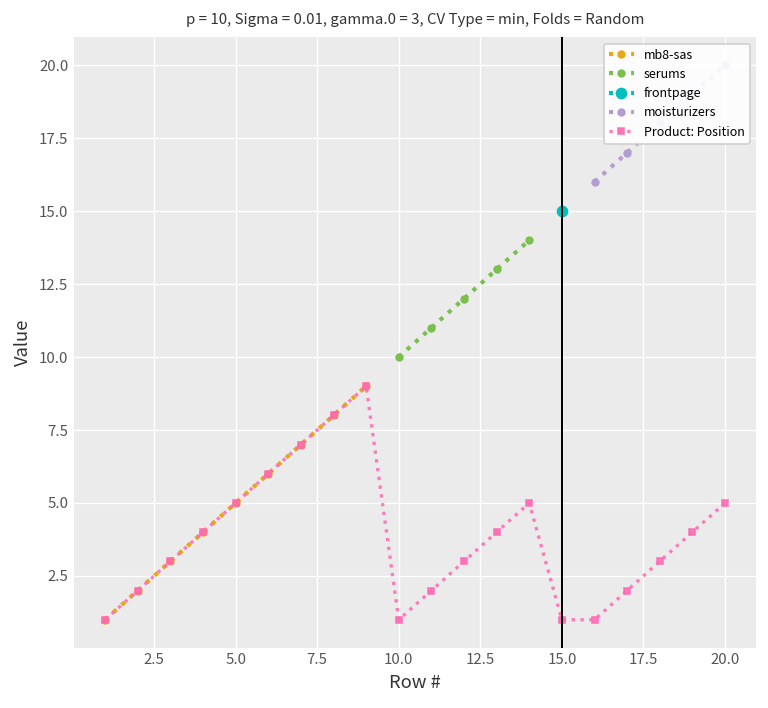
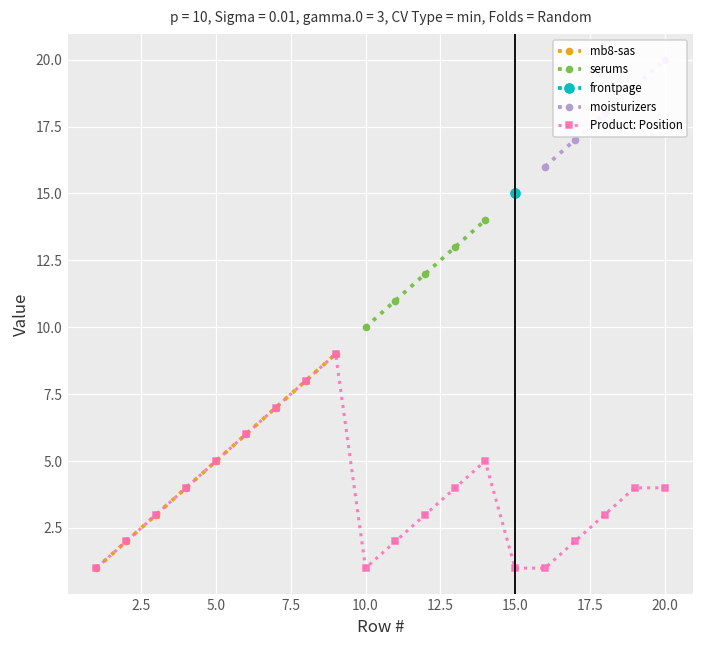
  {
    "serums": {
      "10.0": 10
    },
    "frontpage": {
      "15.0": 15
    },
    "Product: Position": {
      "10.0": 1,
      "15.0": 1,
-     "20.0": 5
+     "20.0": 4
    }
  }
